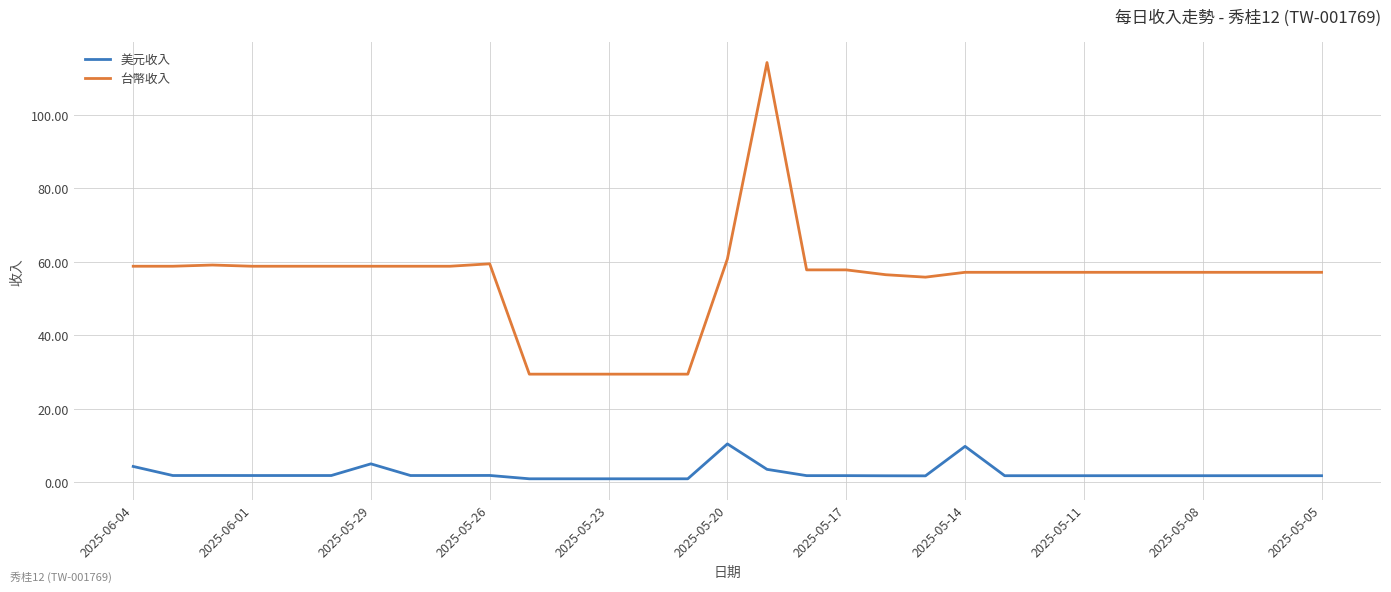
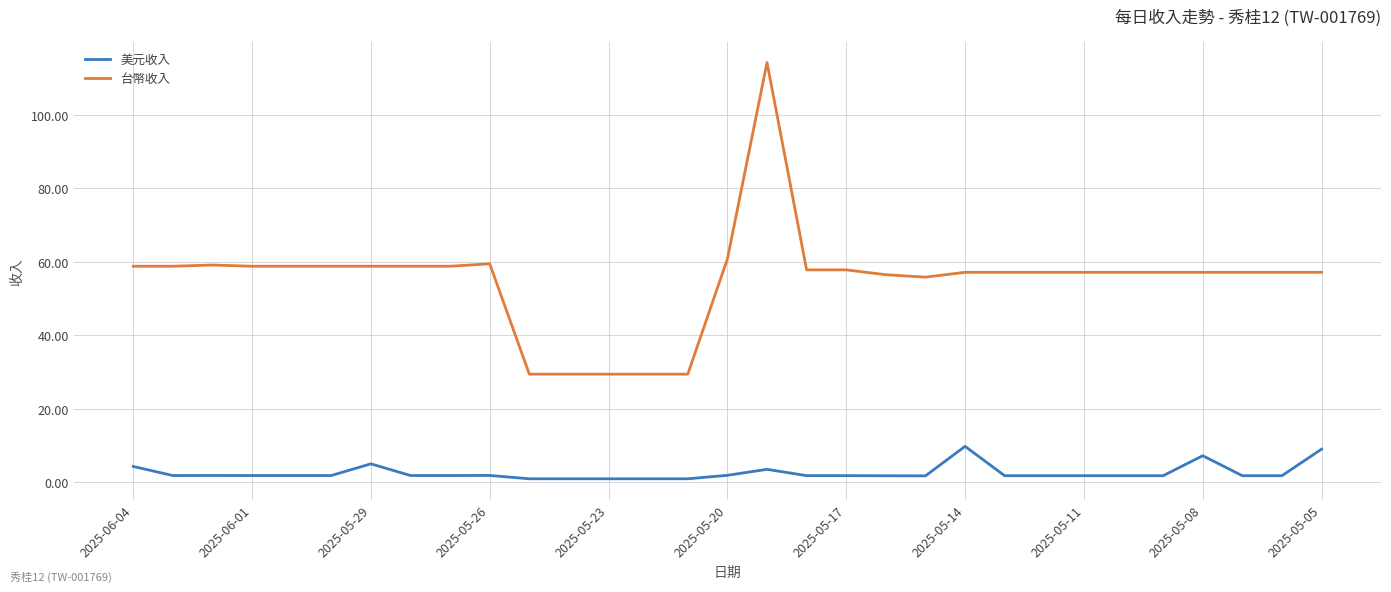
  {
    "美元收入": {
      "2025-06-04": 4,
      "2025-06-01": 2,
      "2025-05-29": 5,
      "2025-05-26": 2,
      "2025-05-23": 1,
-     "2025-05-20": 10,
+     "2025-05-20": 2,
      "2025-05-17": 2,
      "2025-05-14": 10,
      "2025-05-11": 2,
-     "2025-05-08": 2,
-     "2025-05-05": 2
+     "2025-05-08": 7,
+     "2025-05-05": 9
    },
    "台幣收入": {
      "2025-06-04": 59,
      "2025-06-01": 59,
      "2025-05-29": 59,
      "2025-05-26": 59,
      "2025-05-23": 29,
      "2025-05-20": 61,
      "2025-05-17": 58,
      "2025-05-14": 57,
      "2025-05-11": 57,
      "2025-05-08": 57,
      "2025-05-05": 57
    }
  }
